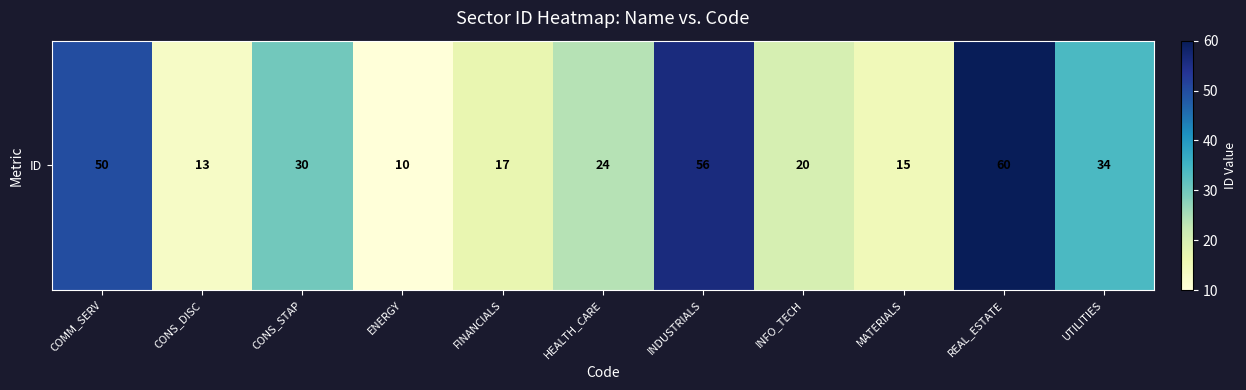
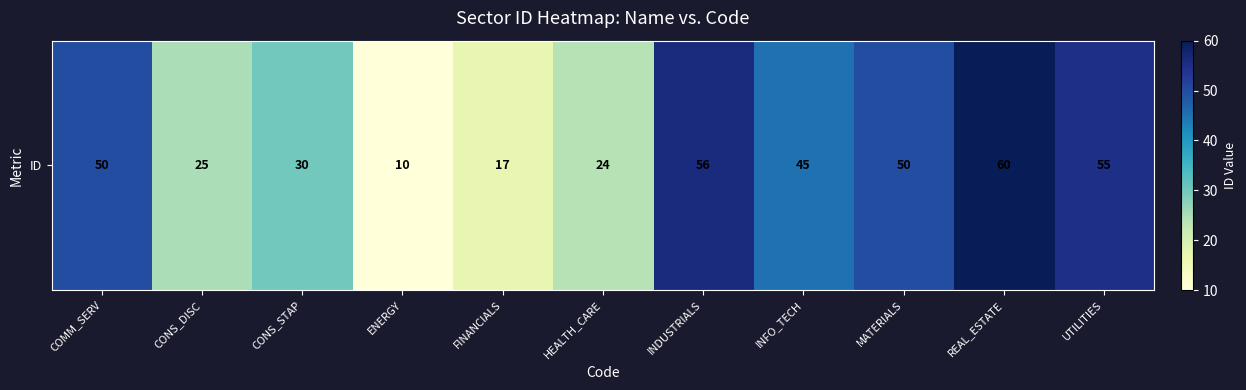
  {
    "ID": {
      "COMM_SERV": 50,
-     "CONS_DISC": 13,
+     "CONS_DISC": 25,
      "CONS_STAP": 30,
      "ENERGY": 10,
      "FINANCIALS": 17,
      "HEALTH_CARE": 24,
      "INDUSTRIALS": 56,
-     "INFO_TECH": 20,
-     "MATERIALS": 15,
+     "INFO_TECH": 45,
+     "MATERIALS": 50,
      "REAL_ESTATE": 60,
-     "UTILITIES": 34
+     "UTILITIES": 55
    }
  }
